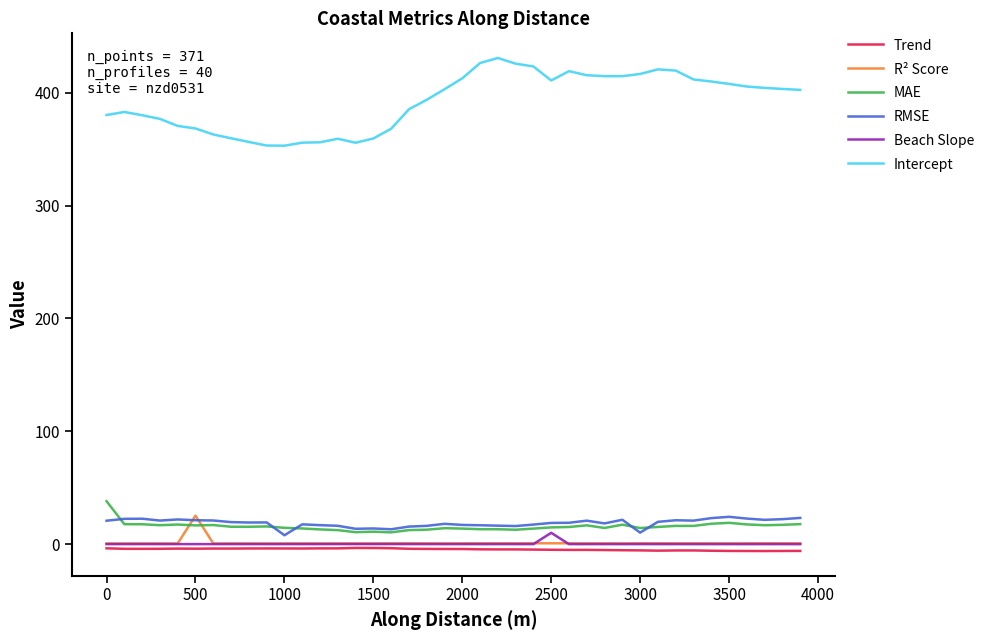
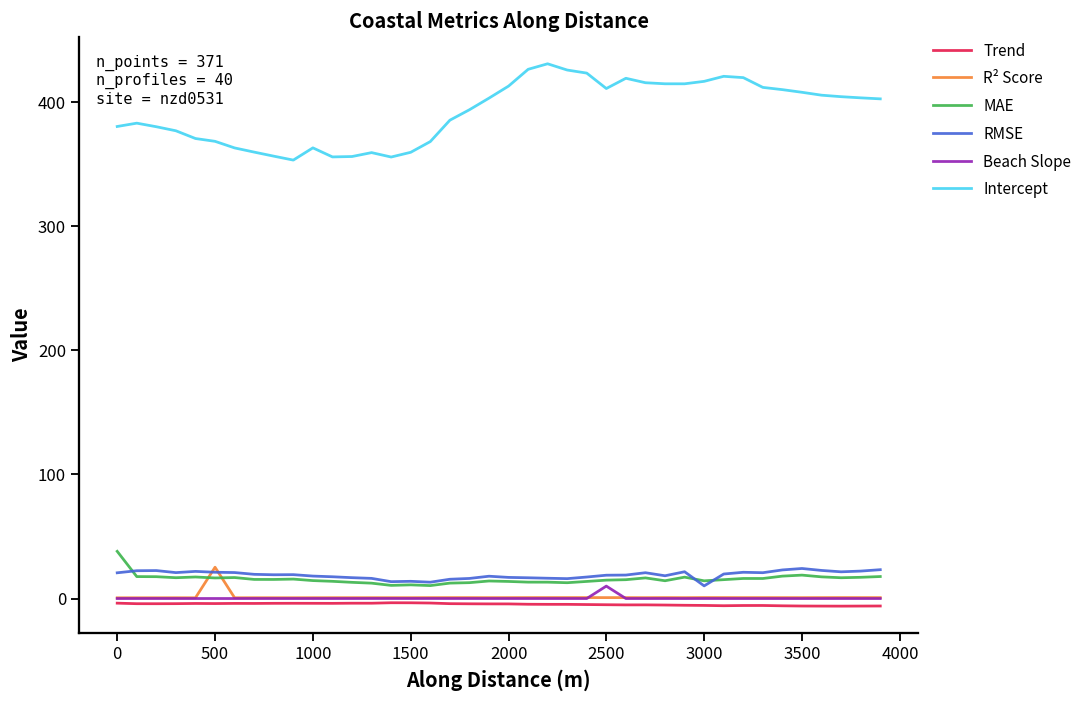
  {
    "Trend": {
      "0": -4,
      "500": -4,
      "1000": -4,
      "1500": -3,
      "2000": -4,
      "2500": -5,
      "3000": -6,
      "3500": -6
    },
    "R² Score": {
      "500": 25,
      "2500": 1
    },
    "MAE": {
      "0": 38,
      "500": 17,
      "1000": 14,
      "1500": 11,
      "2000": 14,
      "2500": 15,
      "3000": 14,
      "3500": 19
    },
    "RMSE": {
      "0": 21,
      "500": 21,
-     "1000": 8,
+     "1000": 18,
      "1500": 14,
      "2000": 17,
      "2500": 19,
      "3000": 10,
      "3500": 24
    },
    "Beach Slope": {
      "500": 0,
      "2500": 10
    },
    "Intercept": {
      "0": 380,
      "500": 368,
-     "1000": 353,
+     "1000": 363,
      "1500": 359,
      "2000": 413,
      "2500": 411,
      "3000": 417,
      "3500": 408
    }
  }
